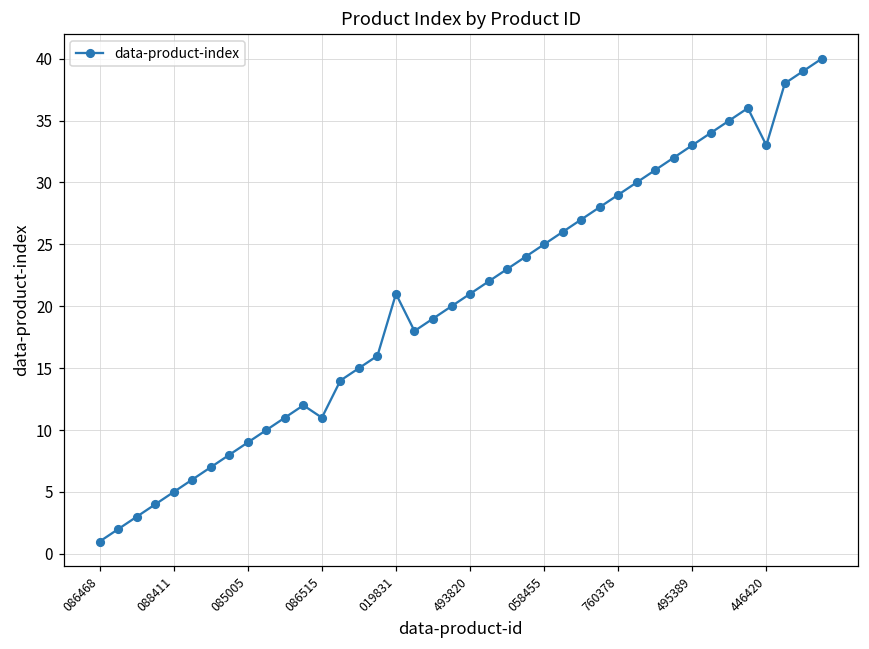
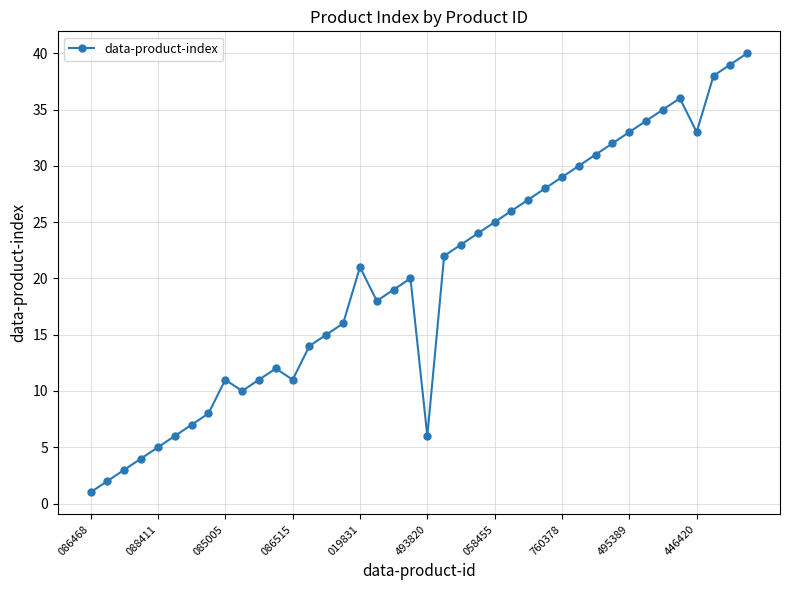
  {
    "086468": 1,
    "088411": 5,
-   "085005": 9,
+   "085005": 11,
    "086515": 11,
    "019831": 21,
-   "493820": 21,
+   "493820": 6,
    "058455": 25,
    "760378": 29,
    "495389": 33,
    "446420": 33
  }
